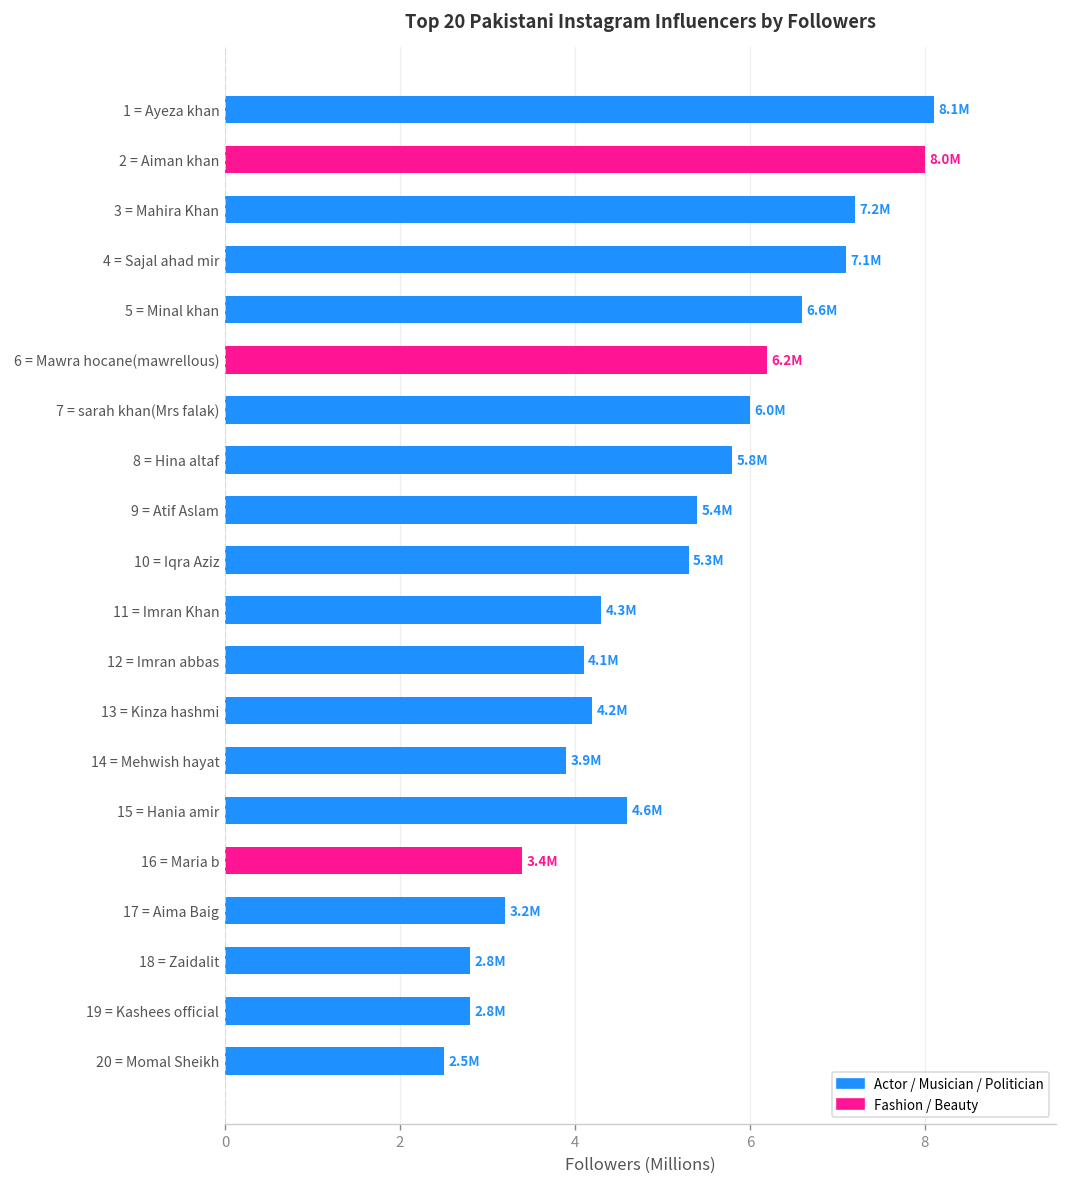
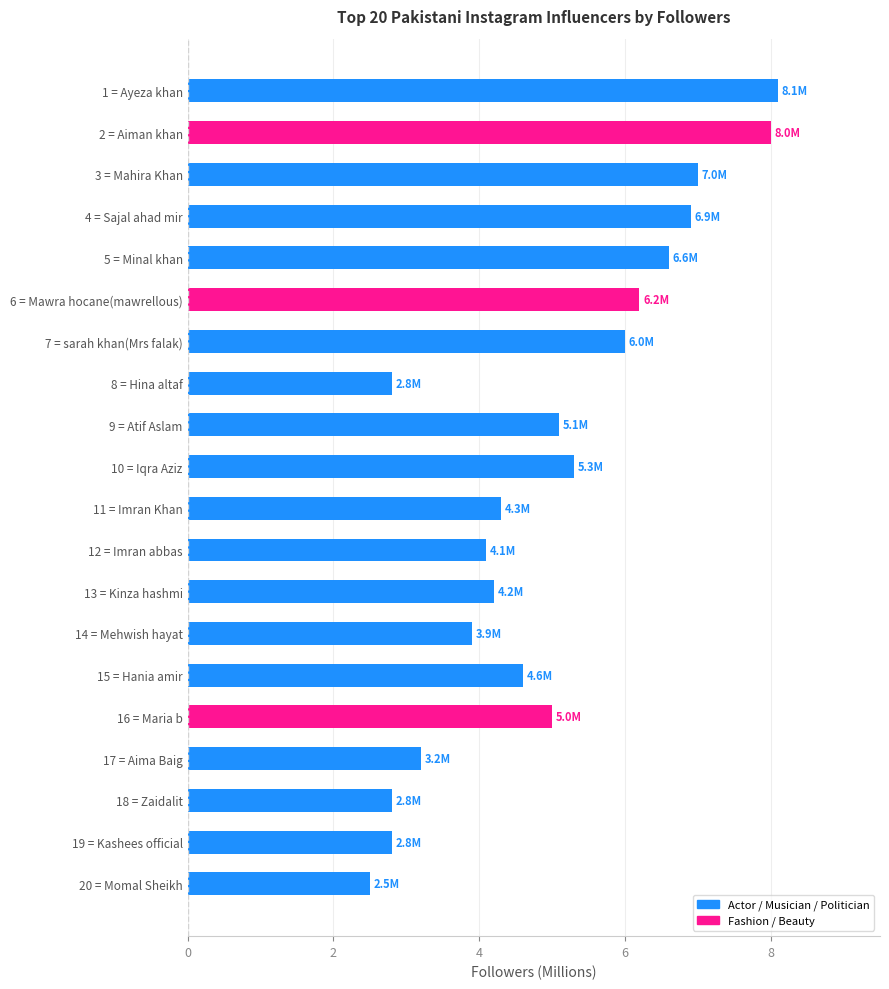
  {
    "1 = Ayeza khan": "8.1M",
    "2 = Aiman khan": "8.0M",
-   "3 = Mahira Khan": "7.2M",
-   "4 = Sajal ahad mir": "7.1M",
+   "3 = Mahira Khan": "7.0M",
+   "4 = Sajal ahad mir": "6.9M",
    "5 = Minal khan": "6.6M",
    "6 = Mawra hocane(mawrellous)": "6.2M",
    "7 = sarah khan(Mrs falak)": "6.0M",
-   "8 = Hina altaf": "5.8M",
-   "9 = Atif Aslam": "5.4M",
+   "8 = Hina altaf": "2.8M",
+   "9 = Atif Aslam": "5.1M",
    "10 = Iqra Aziz": "5.3M",
    "11 = Imran Khan": "4.3M",
    "12 = Imran abbas": "4.1M",
    "13 = Kinza hashmi": "4.2M",
    "14 = Mehwish hayat": "3.9M",
    "15 = Hania amir": "4.6M",
-   "16 = Maria b": "3.4M",
+   "16 = Maria b": "5.0M",
    "17 = Aima Baig": "3.2M",
    "18 = Zaidalit": "2.8M",
    "19 = Kashees official": "2.8M",
    "20 = Momal Sheikh": "2.5M"
  }
